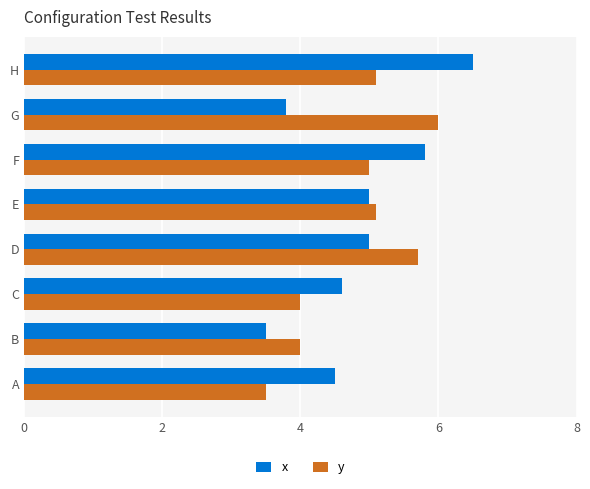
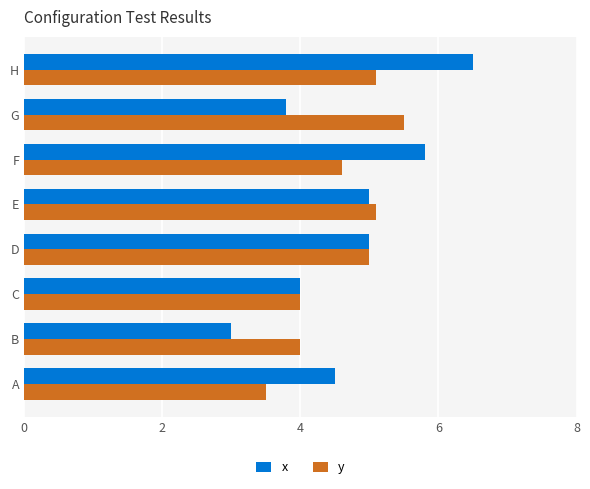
  {
    "x": {
      "H": 6.5,
      "G": 3.8,
      "F": 5.8,
      "E": 5.0,
      "D": 5.0,
-     "C": 4.6,
-     "B": 3.5,
+     "C": 4.0,
+     "B": 3.0,
      "A": 4.5
    },
    "y": {
      "H": 5.1,
-     "G": 6.0,
-     "F": 5.0,
+     "G": 5.5,
+     "F": 4.6,
      "E": 5.1,
-     "D": 5.7,
+     "D": 5.0,
      "C": 4.0,
      "B": 4.0,
      "A": 3.5
    }
  }
